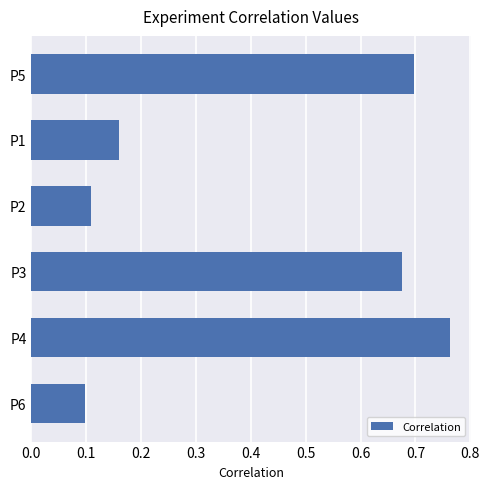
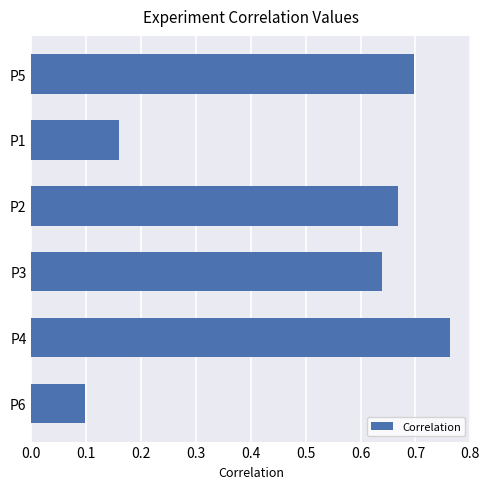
  {
    "P5": 0.70,
    "P1": 0.16,
-   "P2": 0.11,
-   "P3": 0.68,
+   "P2": 0.67,
+   "P3": 0.64,
    "P4": 0.76,
    "P6": 0.10
  }
